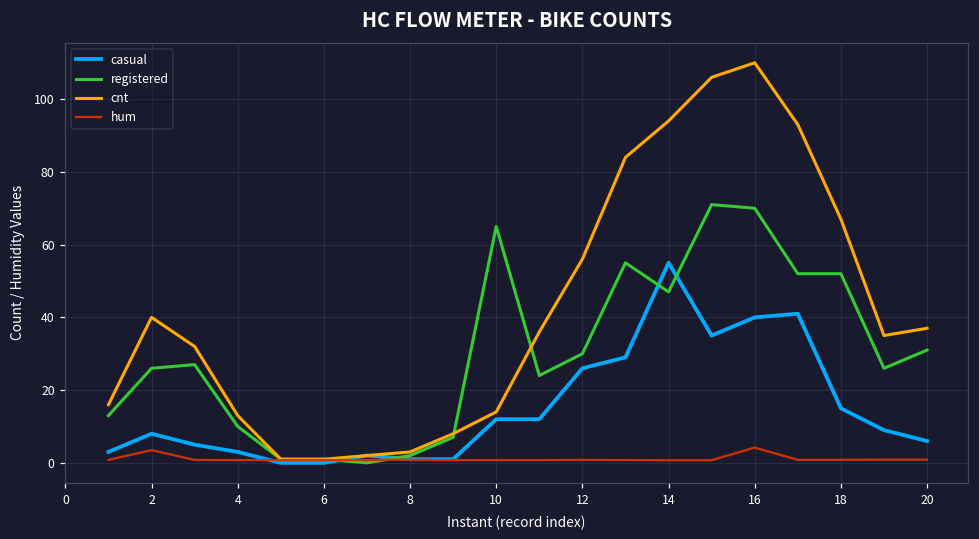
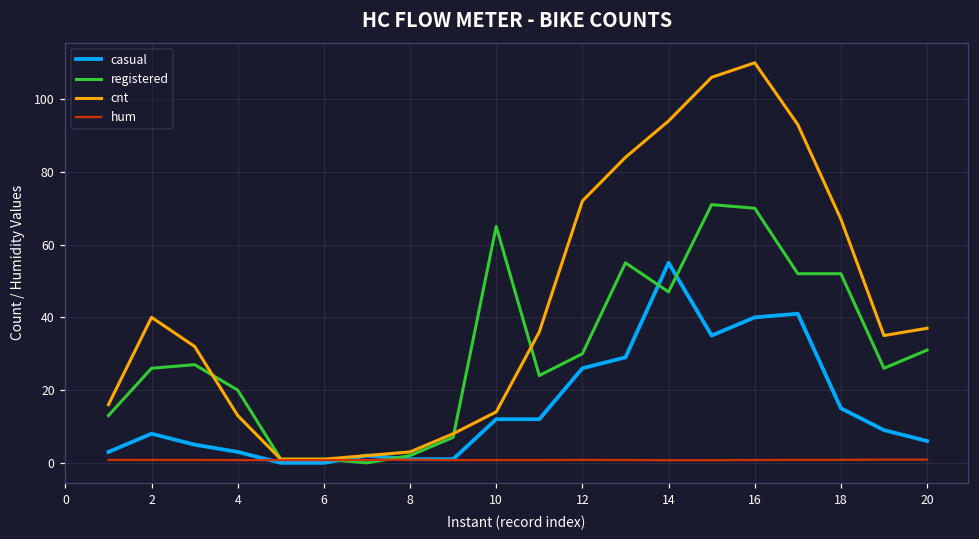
  {
    "casual": {
      "2": 8,
      "4": 3,
      "10": 12,
      "12": 26,
      "14": 55,
      "16": 40,
      "18": 15,
      "20": 6
    },
    "registered": {
      "2": 26,
-     "4": 10,
+     "4": 20,
      "8": 2,
      "10": 65,
      "12": 30,
      "14": 47,
      "16": 70,
      "18": 52,
      "20": 31
    },
    "cnt": {
      "2": 40,
      "4": 13,
      "8": 3,
      "10": 14,
-     "12": 56,
+     "12": 72,
      "14": 94,
      "16": 110,
      "18": 67,
      "20": 37
    },
    "hum": {
-     "2": 4,
+     "2": 1,
      "4": 1,
      "10": 1,
      "12": 1,
      "14": 1,
-     "16": 4,
+     "16": 1,
      "18": 1,
      "20": 1
    }
  }
